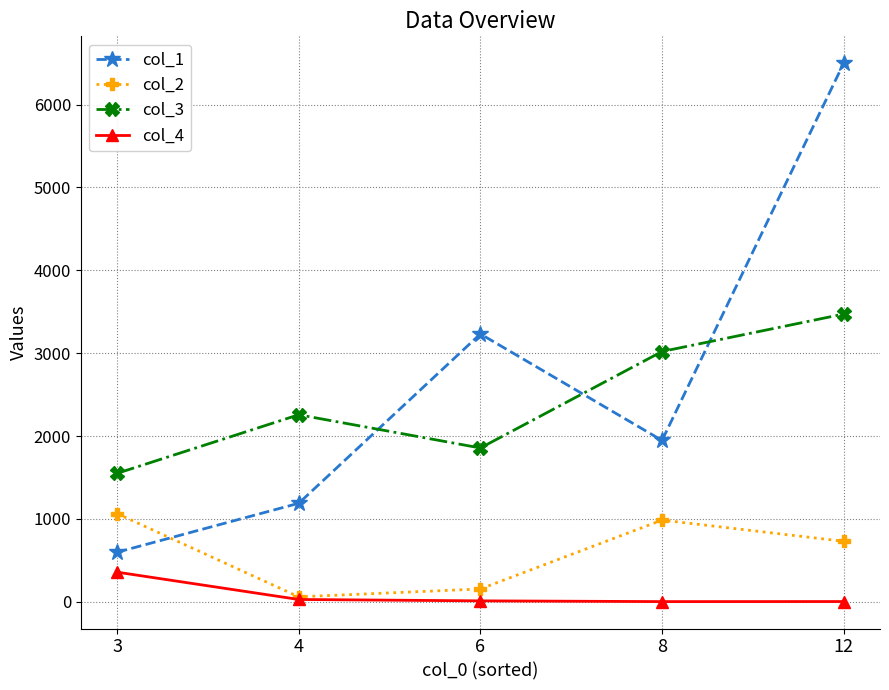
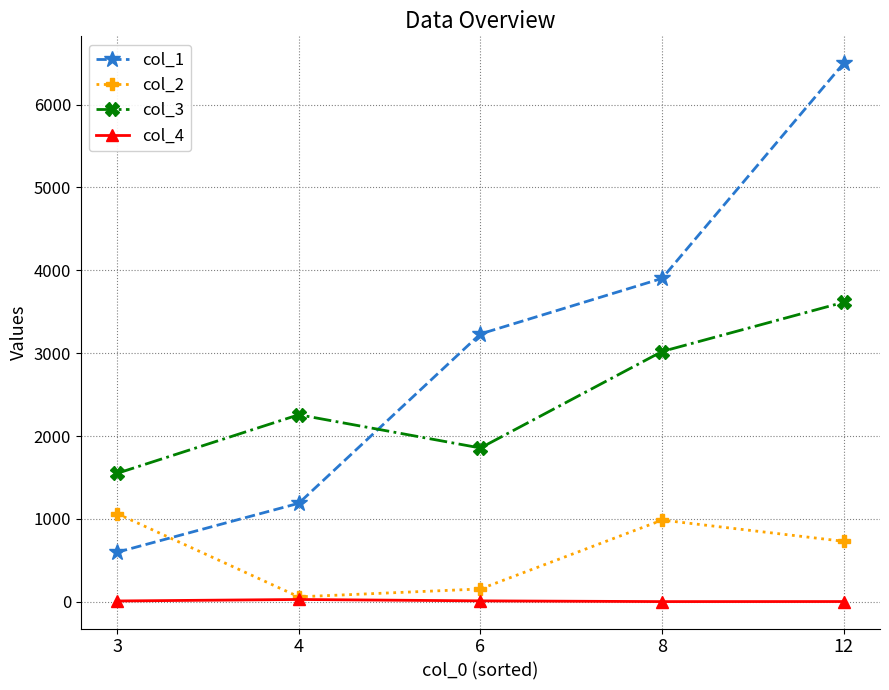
  {
    "col_1": {
      "3": 600,
      "4": 1200,
      "6": 3200,
-     "8": 1900,
+     "8": 3900,
      "12": 6500
    },
    "col_2": {
      "3": 1100,
      "4": 100,
      "6": 200,
      "8": 1000,
      "12": 700
    },
    "col_3": {
      "3": 1600,
      "4": 2300,
      "6": 1900,
      "8": 3000,
-     "12": 3500
+     "12": 3600
    },
    "col_4": {
-     "3": 400,
+     "3": 0,
      "4": 0,
      "6": 0,
      "8": 0,
      "12": 0
    }
  }
